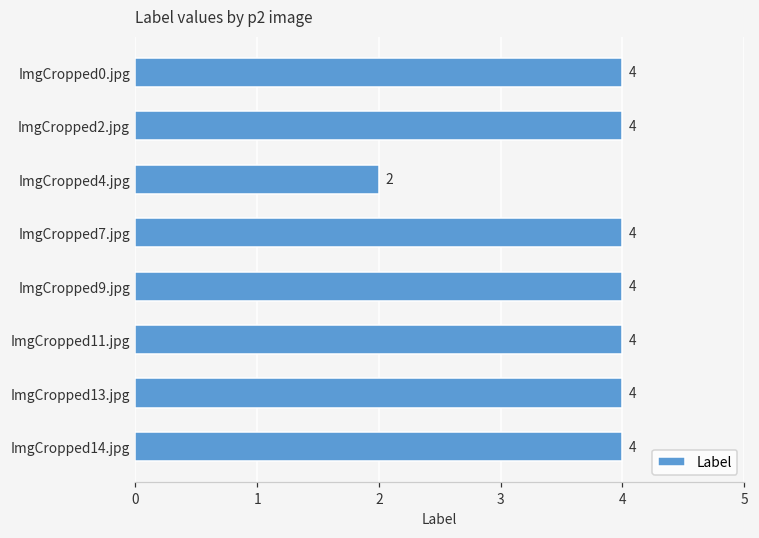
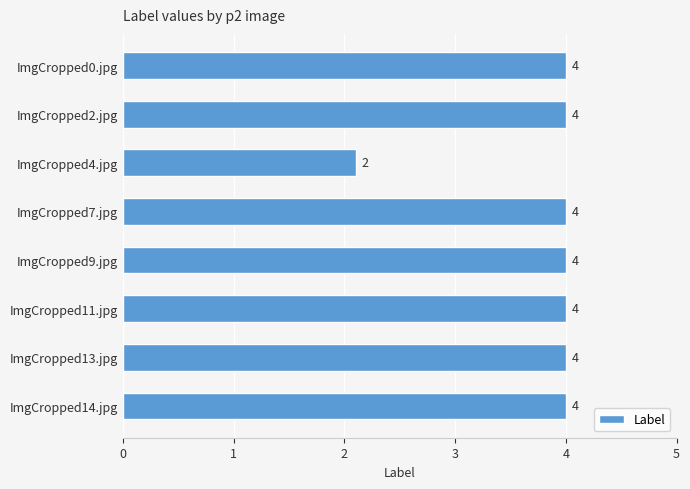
  {
-   "ImgCropped4.jpg": 2.0
+   "ImgCropped4.jpg": 2.1
  }
